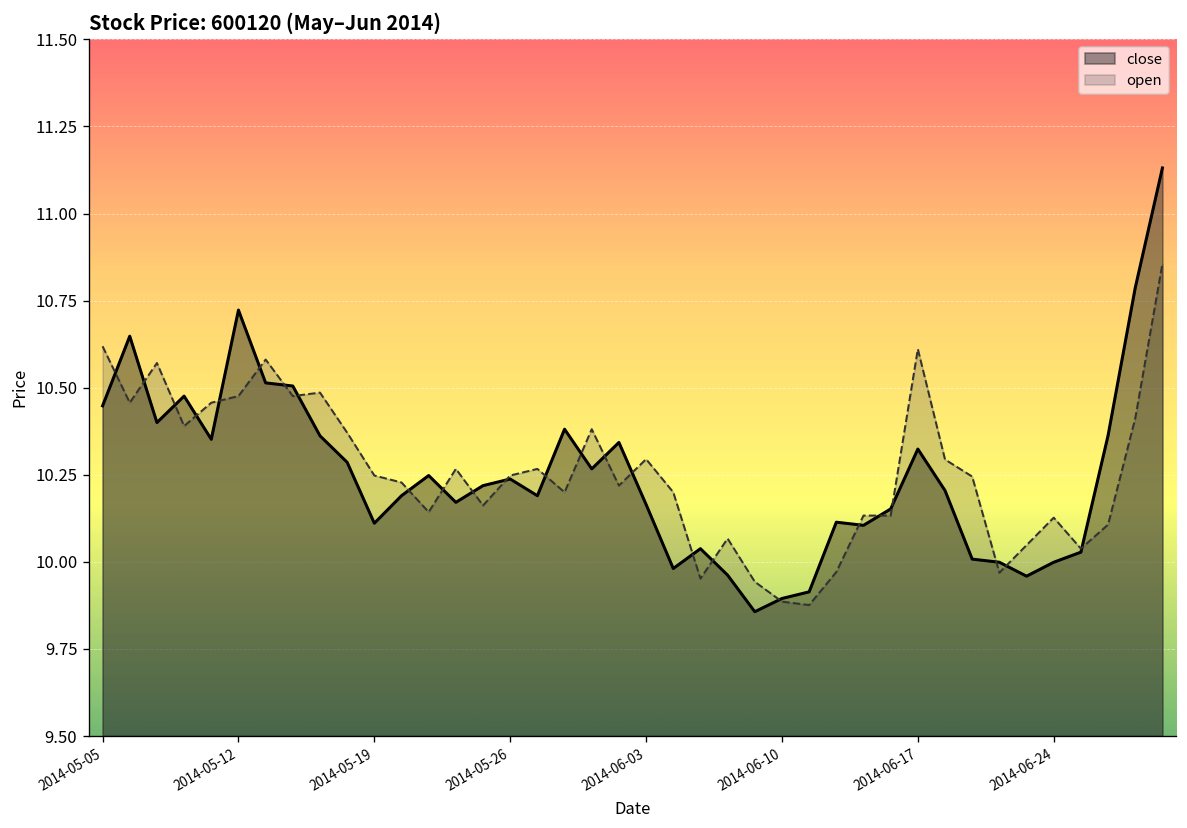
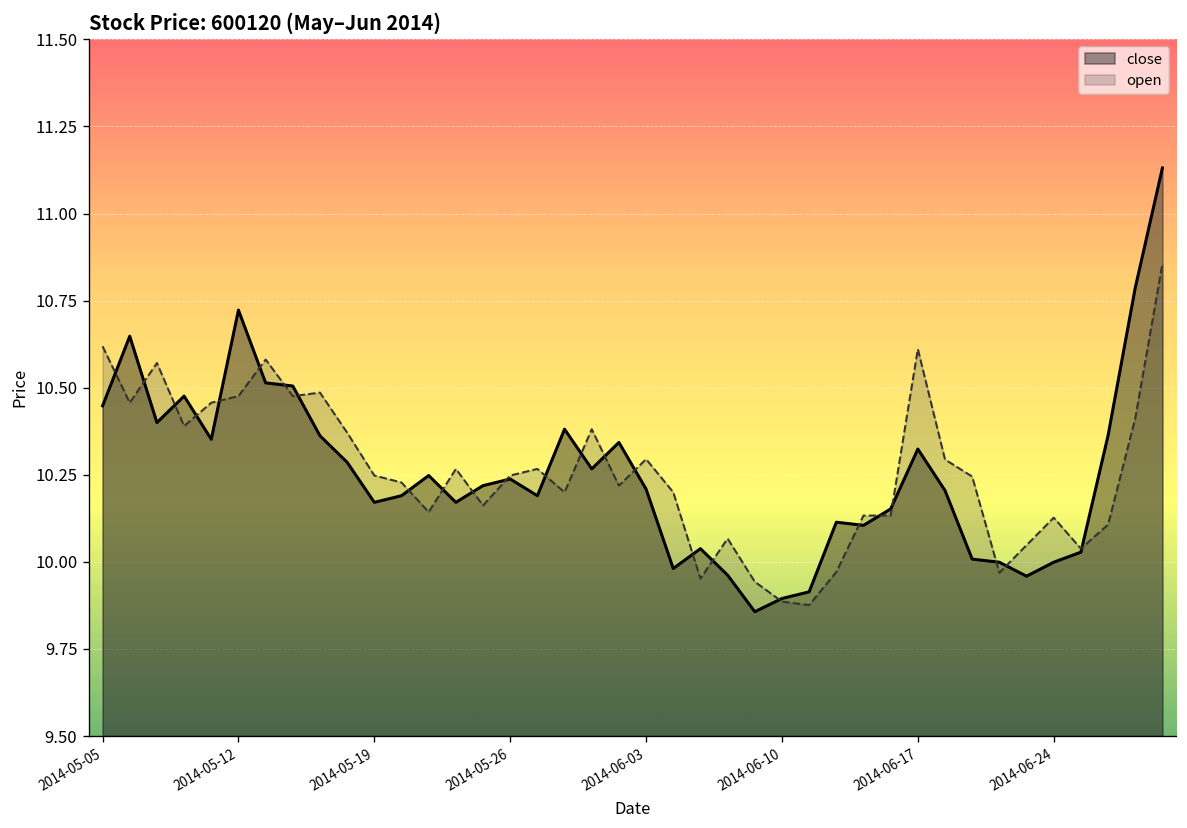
  {
    "close": {
      "2014-05-05": 10.45,
      "2014-05-12": 10.72,
-     "2014-05-19": 10.11,
+     "2014-05-19": 10.17,
      "2014-05-26": 10.24,
-     "2014-06-03": 10.17,
+     "2014-06-03": 10.21,
      "2014-06-10": 9.90,
      "2014-06-17": 10.32,
      "2014-06-24": 10.00
    },
    "open": {
      "2014-05-05": 10.62,
      "2014-05-12": 10.48,
      "2014-05-19": 10.25,
      "2014-05-26": 10.25,
      "2014-06-03": 10.30,
      "2014-06-10": 9.89,
      "2014-06-17": 10.61,
      "2014-06-24": 10.13
    }
  }
